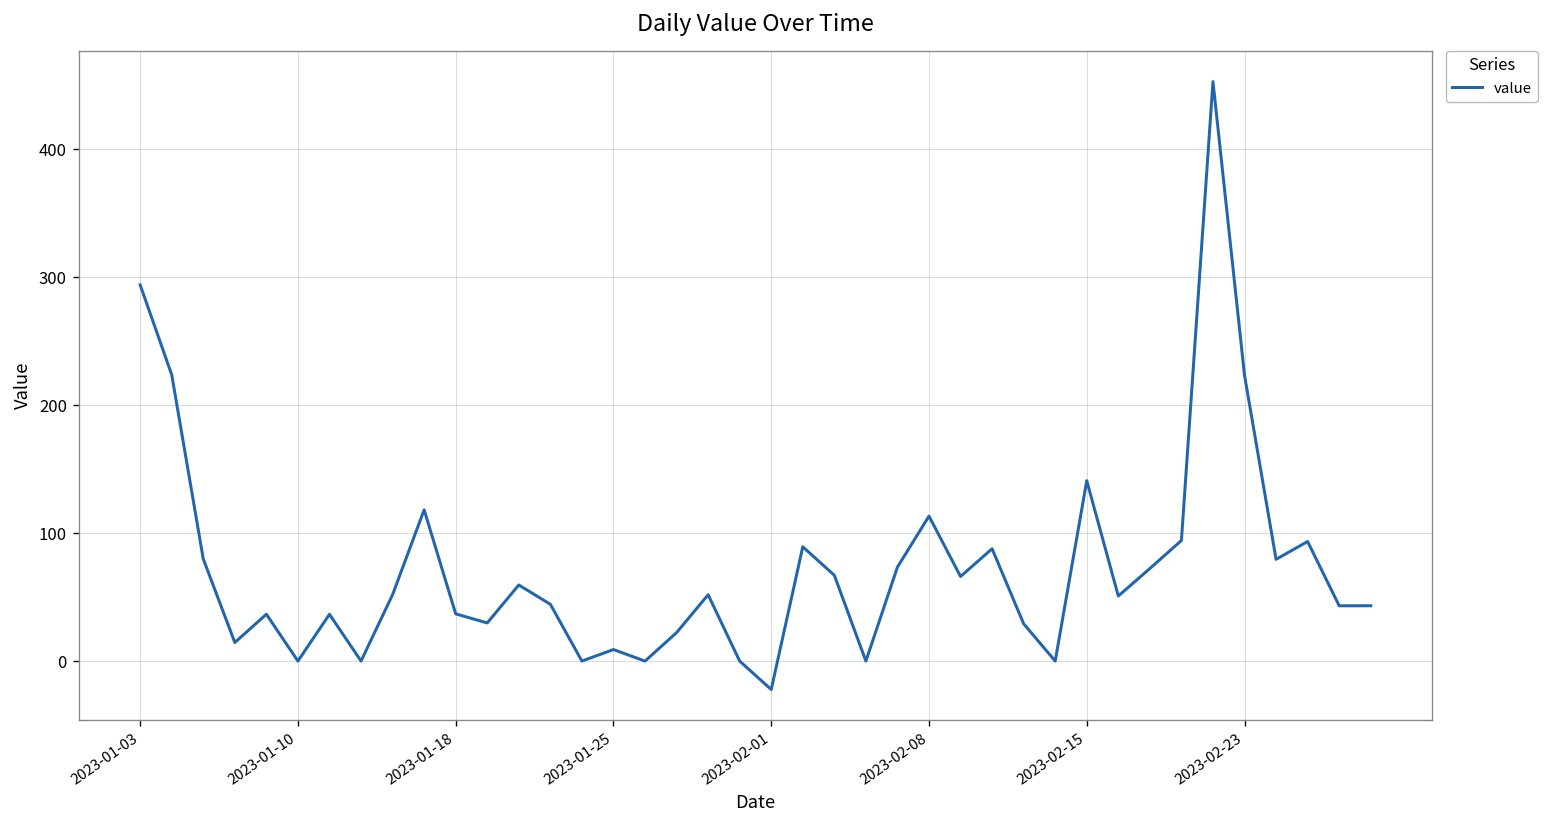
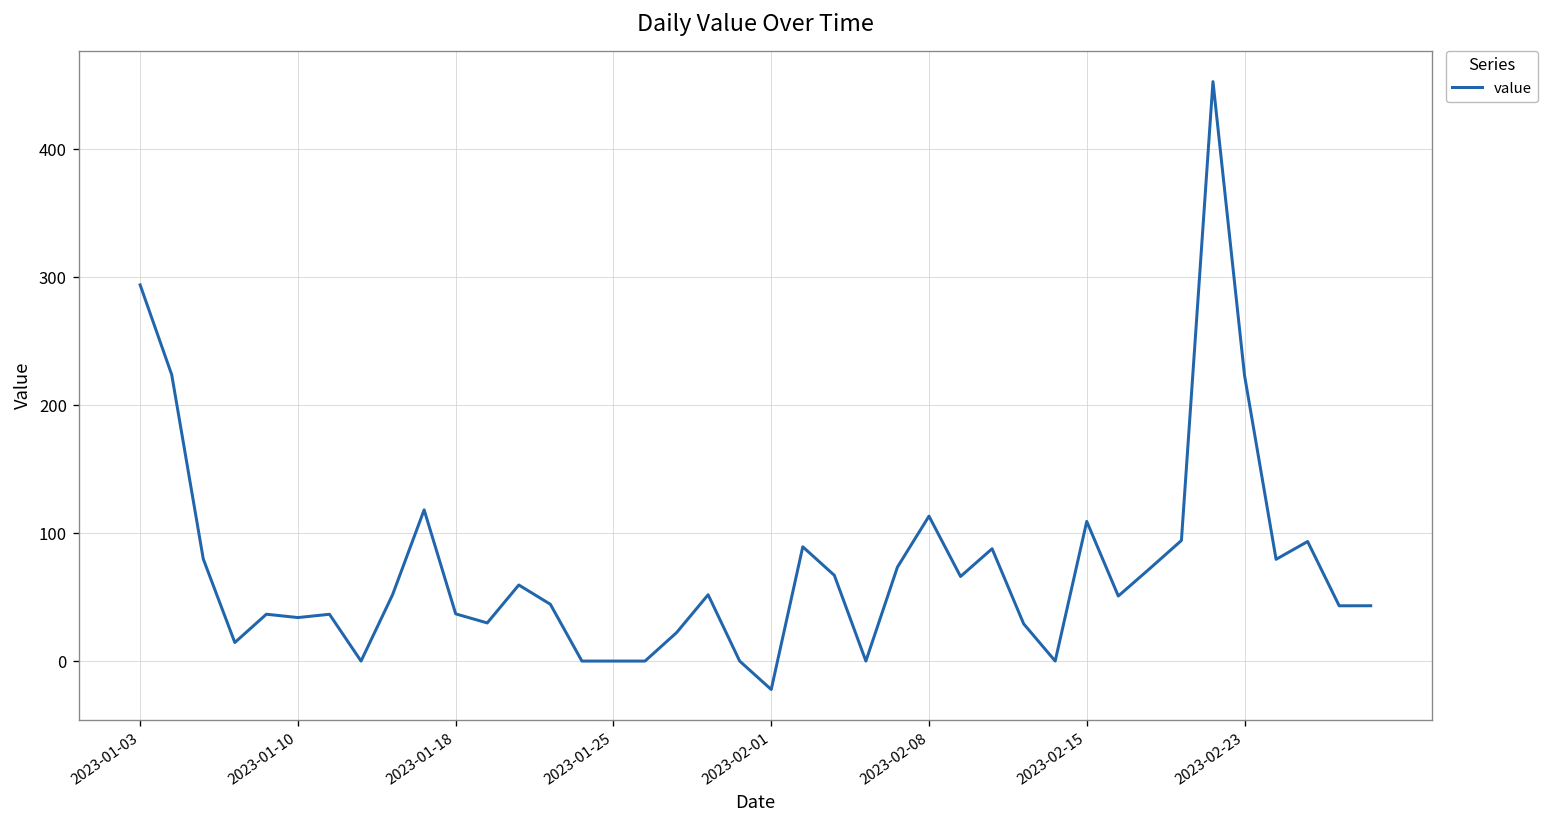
  {
    "2023-01-03": 294,
-   "2023-01-10": 0,
+   "2023-01-10": 34,
    "2023-01-18": 37,
-   "2023-01-25": 9,
+   "2023-01-25": 0,
    "2023-02-01": -22,
    "2023-02-08": 113,
-   "2023-02-15": 141,
+   "2023-02-15": 109,
    "2023-02-23": 223
  }
